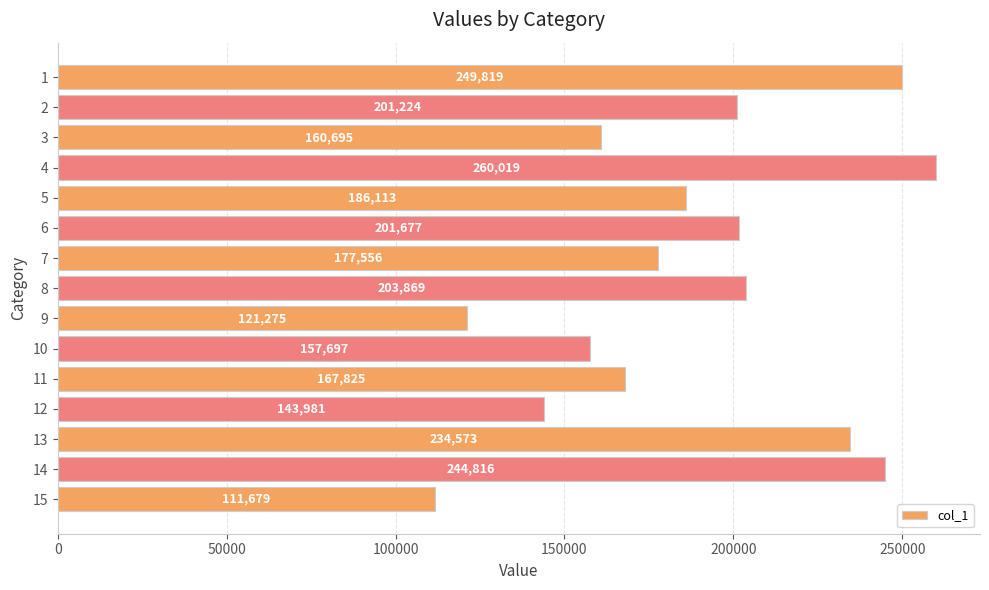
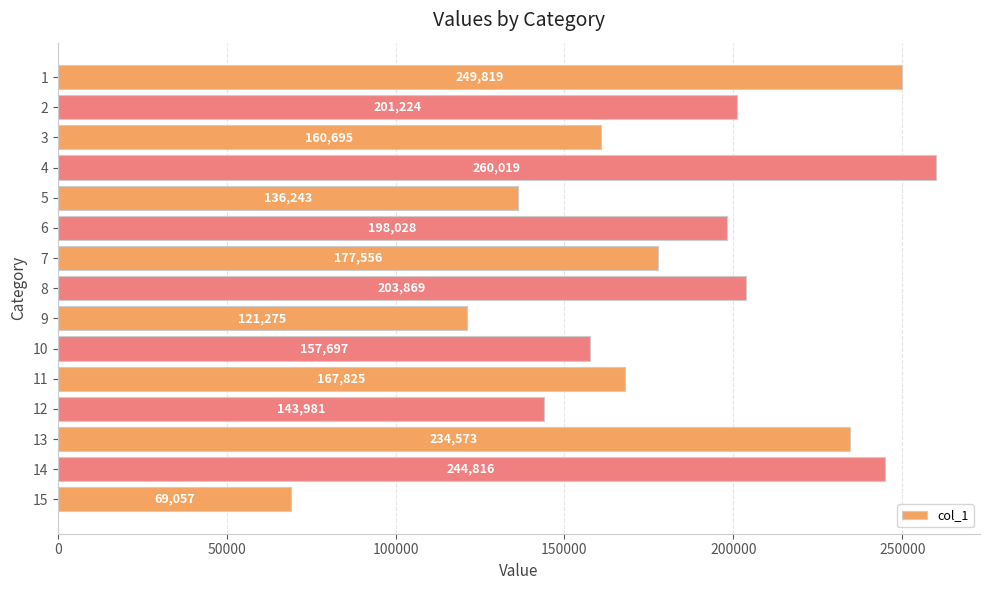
  {
    "1": "249,819",
    "2": "201,224",
    "3": "160,695",
    "4": "260,019",
-   "5": "186,113",
-   "6": "201,677",
+   "5": "136,243",
+   "6": "198,028",
    "7": "177,556",
    "8": "203,869",
    "9": "121,275",
    "10": "157,697",
    "11": "167,825",
    "12": "143,981",
    "13": "234,573",
    "14": "244,816",
-   "15": "111,679"
+   "15": "69,057"
  }
